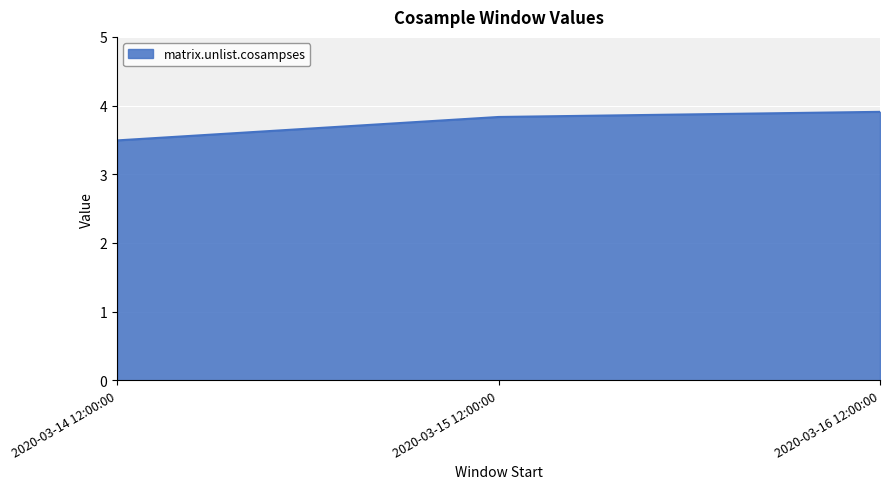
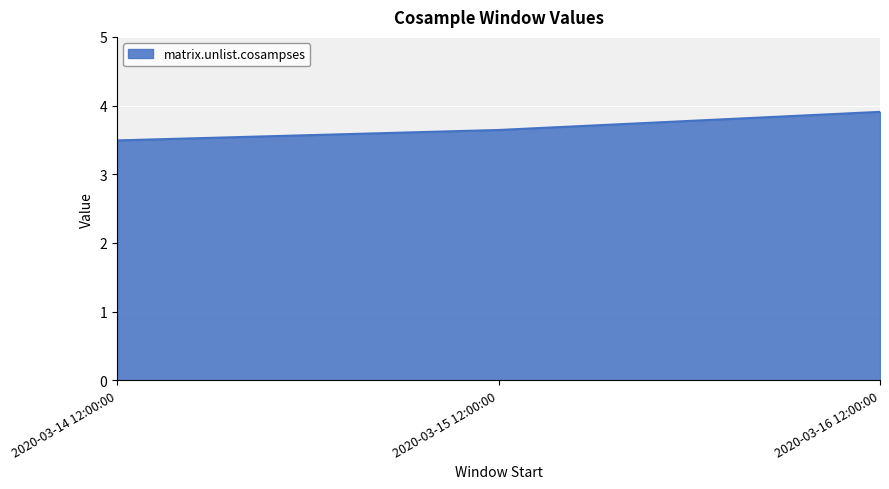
  {
    "2020-03-14 12:00:00": 3.5,
-   "2020-03-15 12:00:00": 3.8,
+   "2020-03-15 12:00:00": 3.6,
    "2020-03-16 12:00:00": 3.9
  }
